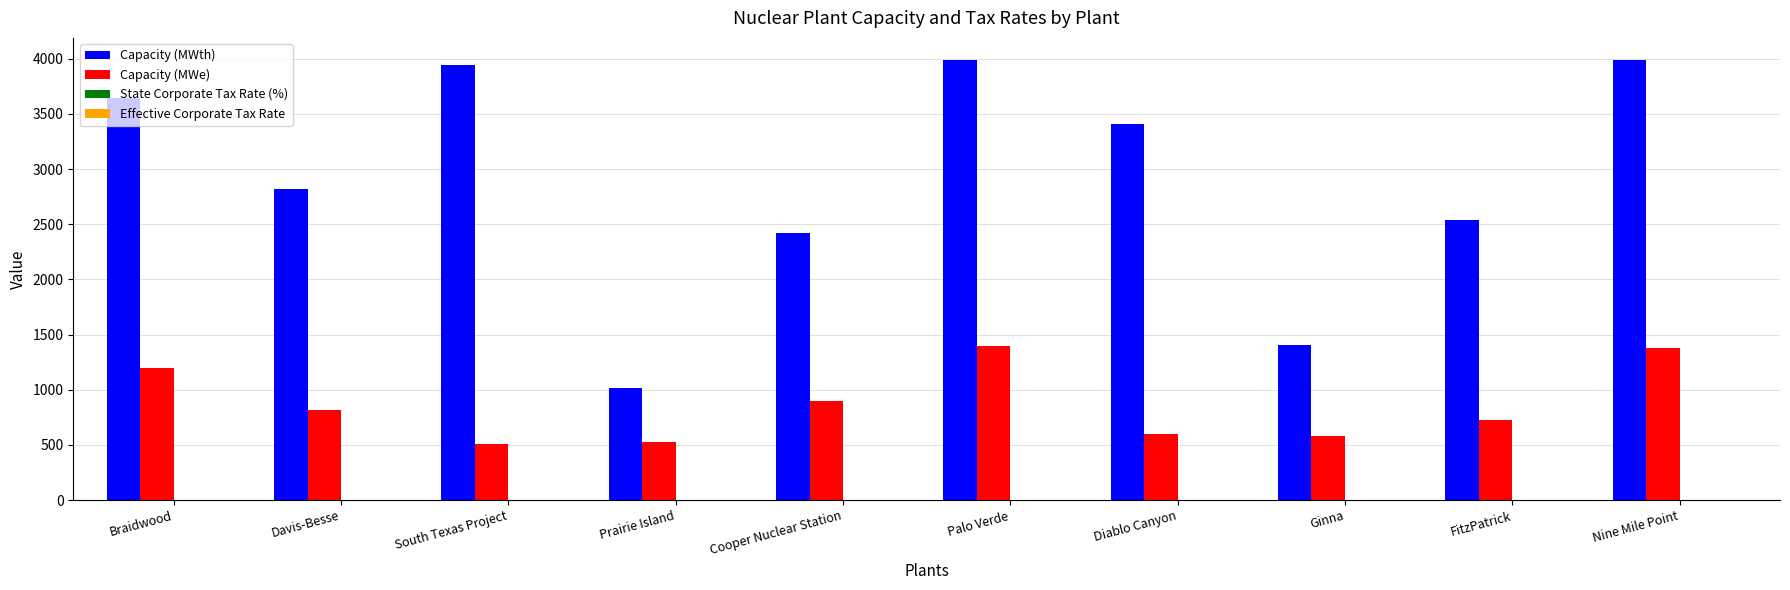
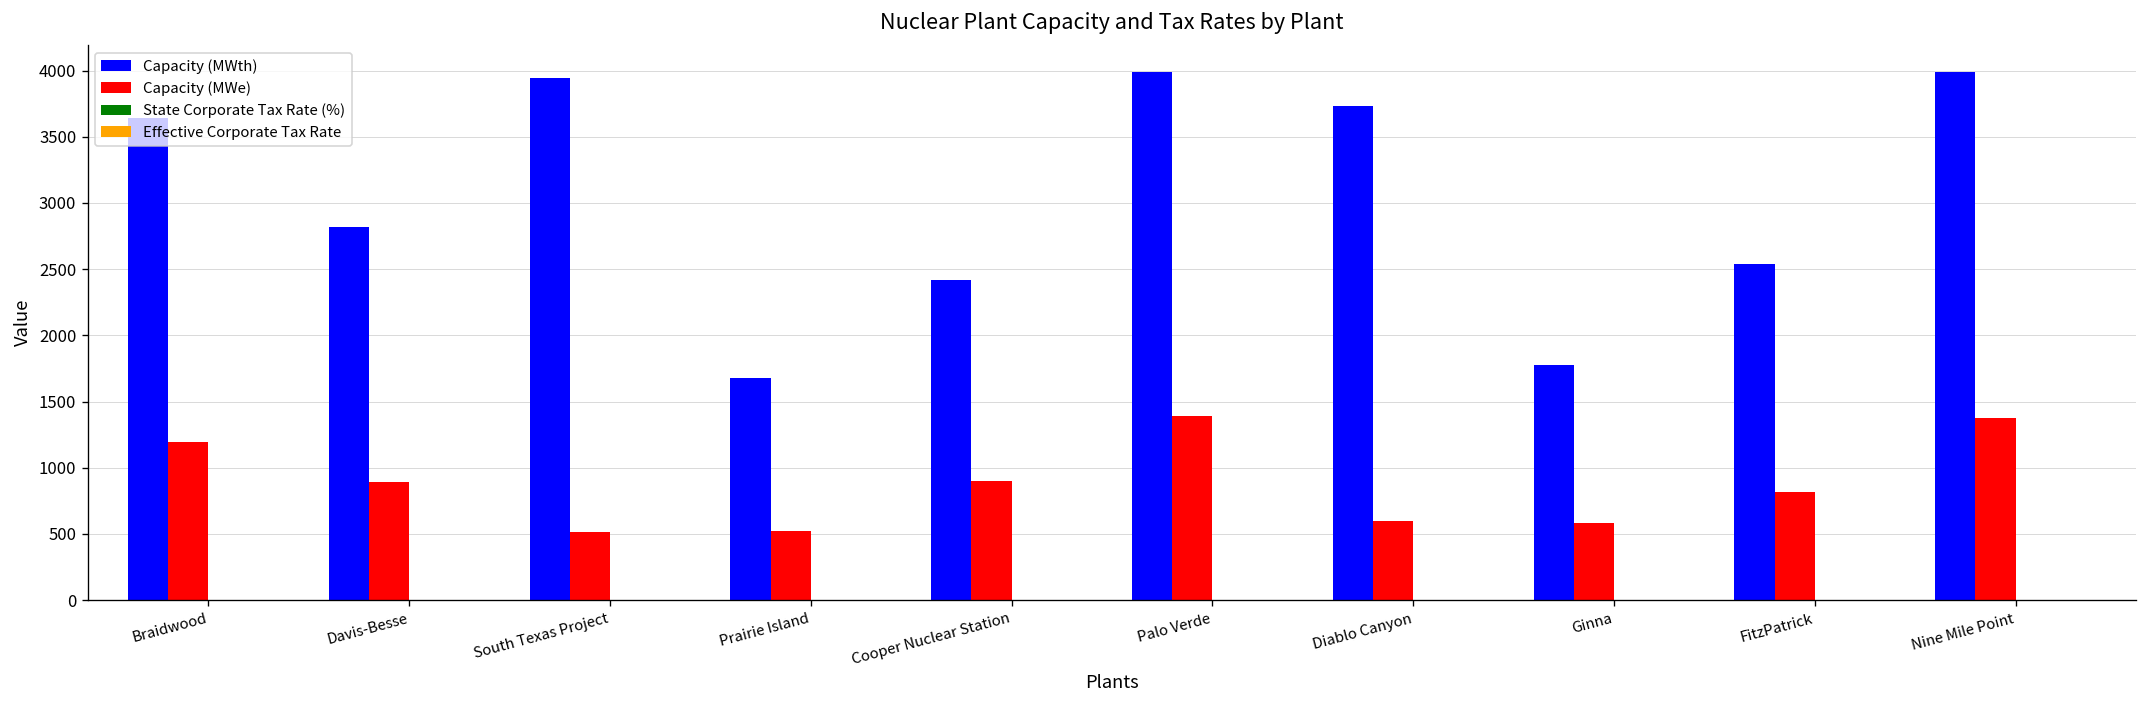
  {
    "Capacity (MWth)": {
      "Davis-Besse": 2820,
      "South Texas Project": 3950,
-     "Prairie Island": 1010,
+     "Prairie Island": 1680,
      "Cooper Nuclear Station": 2420,
      "Palo Verde": 3990,
-     "Diablo Canyon": 3410,
-     "Ginna": 1400,
+     "Diablo Canyon": 3730,
+     "Ginna": 1780,
      "FitzPatrick": 2540,
      "Nine Mile Point": 3990
    },
    "Capacity (MWe)": {
      "Braidwood": 1190,
-     "Davis-Besse": 820,
+     "Davis-Besse": 890,
      "South Texas Project": 510,
      "Prairie Island": 520,
      "Cooper Nuclear Station": 900,
      "Palo Verde": 1390,
      "Diablo Canyon": 600,
      "Ginna": 580,
-     "FitzPatrick": 730,
+     "FitzPatrick": 810,
      "Nine Mile Point": 1380
    },
    "State Corporate Tax Rate (%)": {
      "Davis-Besse": 0,
      "South Texas Project": 0
    }
  }
